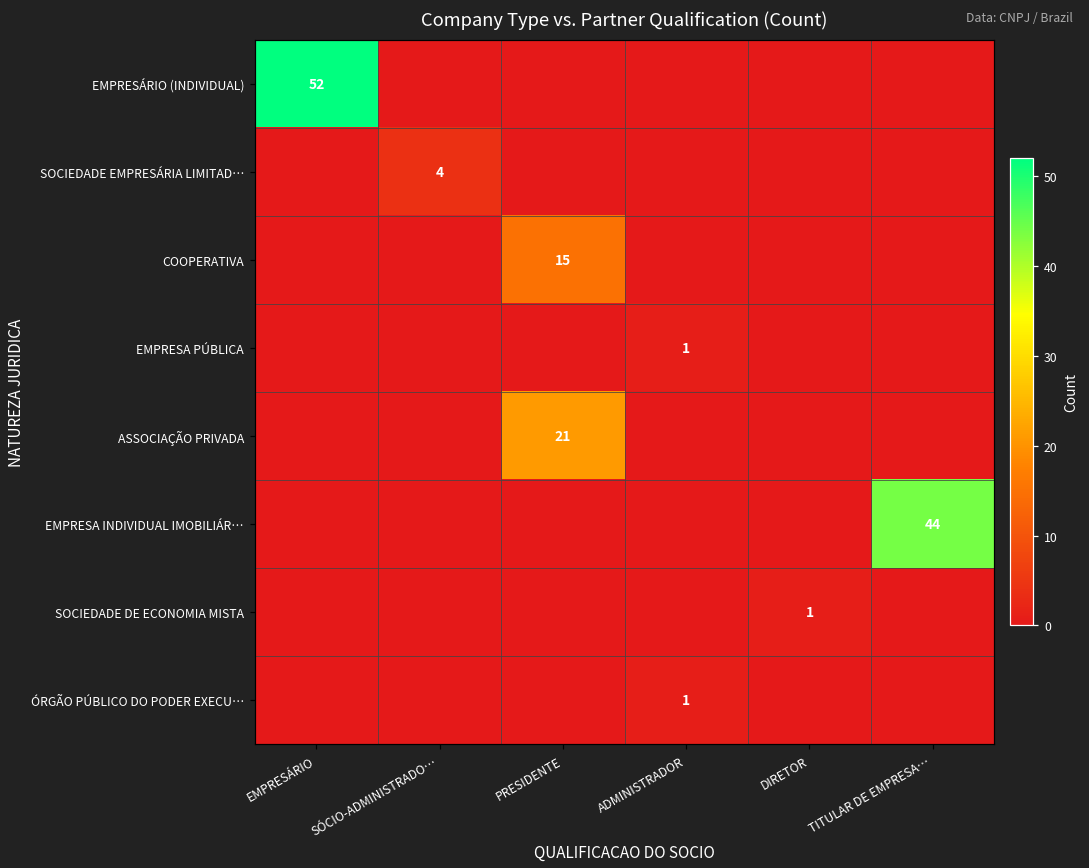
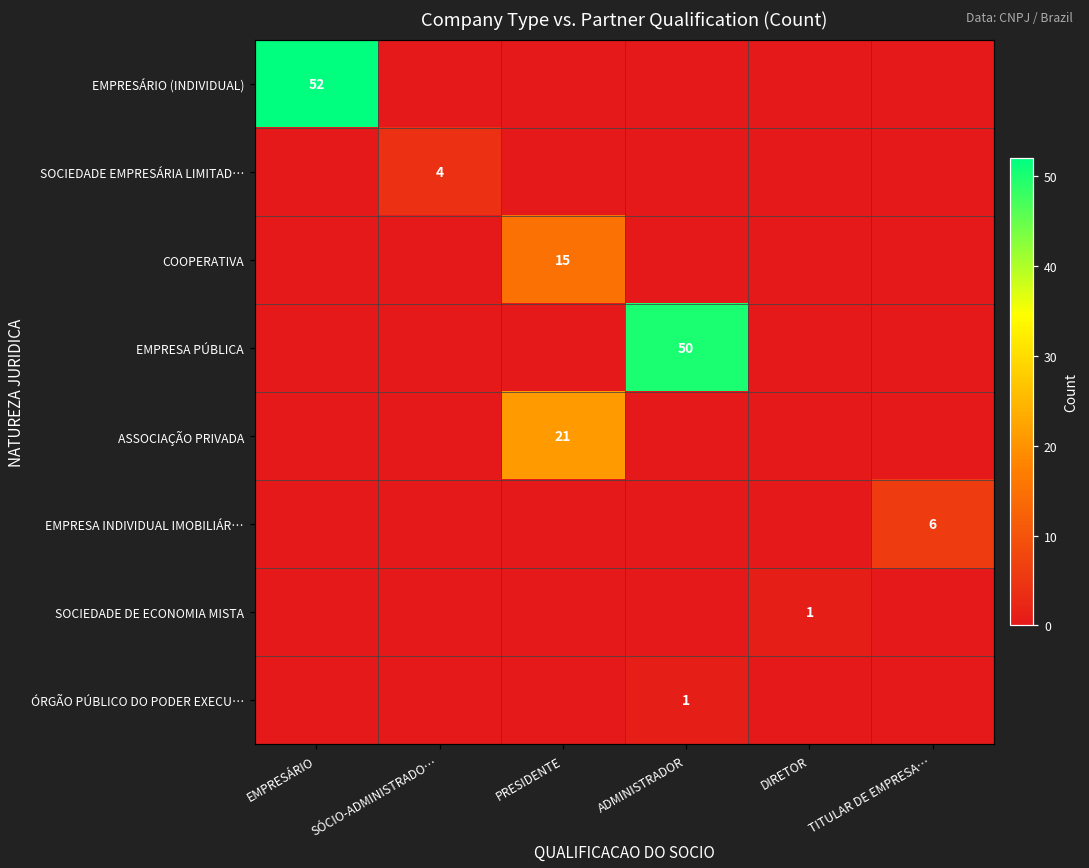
  {
    "EMPRESÁRIO (INDIVIDUAL)": {
      "EMPRESÁRIO": 52
    },
    "SOCIEDADE EMPRESÁRIA LIMITAD…": {
      "SÓCIO-ADMINISTRADO…": 4
    },
    "COOPERATIVA": {
      "PRESIDENTE": 15
    },
    "EMPRESA PÚBLICA": {
-     "ADMINISTRADOR": 1
+     "ADMINISTRADOR": 50
    },
    "ASSOCIAÇÃO PRIVADA": {
      "PRESIDENTE": 21
    },
    "EMPRESA INDIVIDUAL IMOBILIÁR…": {
-     "TITULAR DE EMPRESA…": 44
+     "TITULAR DE EMPRESA…": 6
    },
    "SOCIEDADE DE ECONOMIA MISTA": {
      "DIRETOR": 1
    },
    "ÓRGÃO PÚBLICO DO PODER EXECU…": {
      "ADMINISTRADOR": 1
    }
  }
